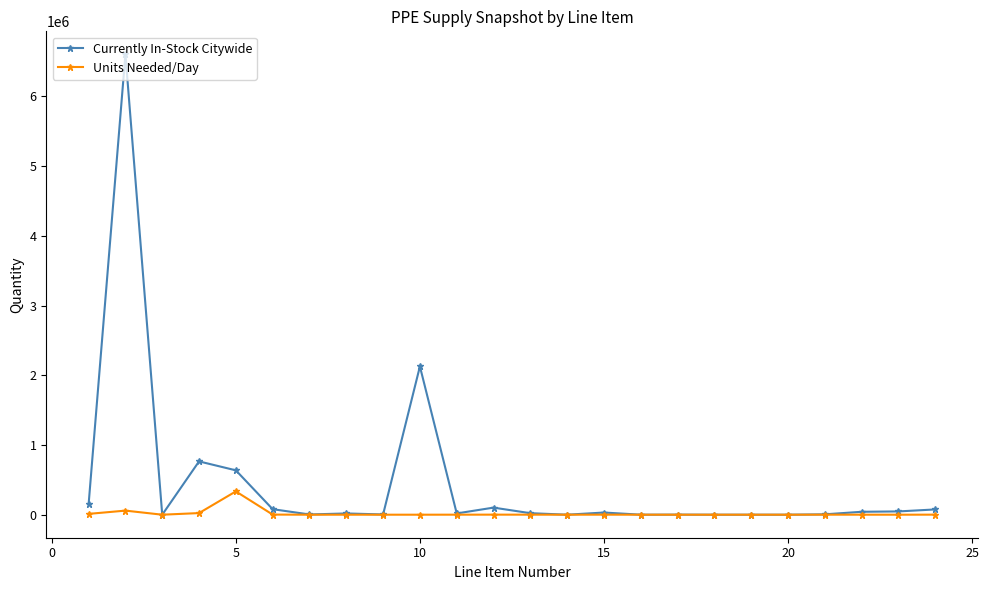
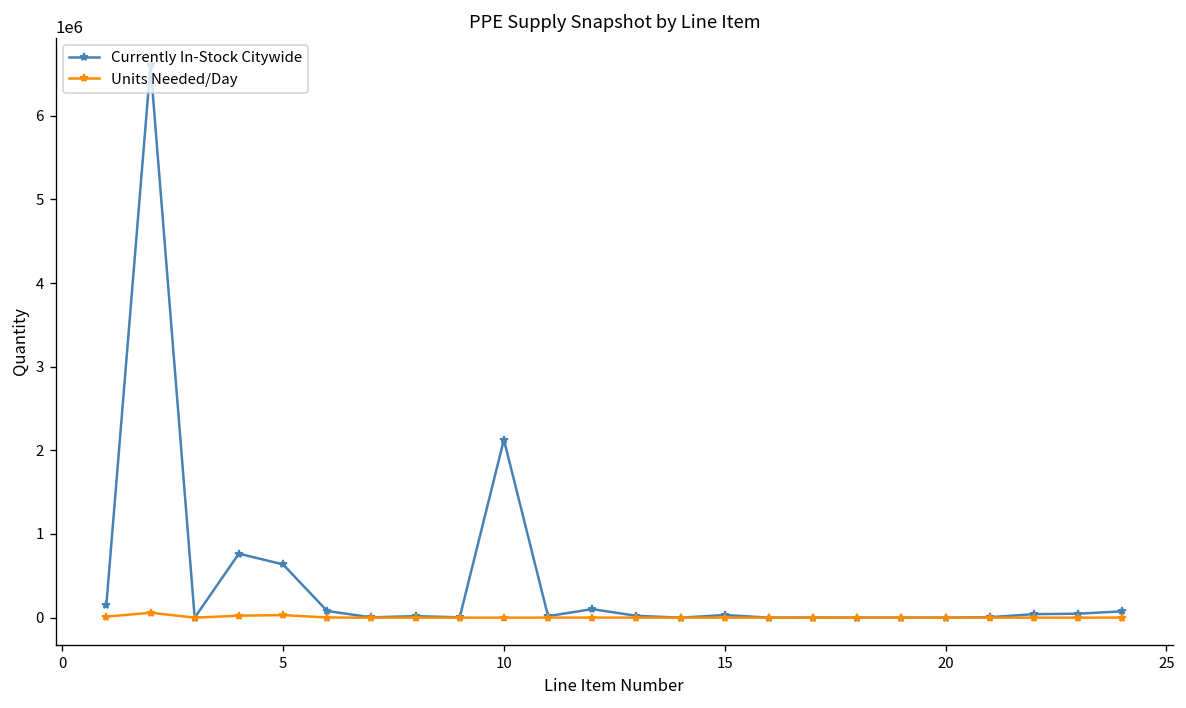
  {
    "Currently In-Stock Citywide": {
      "5": 600000,
      "10": 2100000
    },
    "Units Needed/Day": {
-     "5": 300000,
+     "5": 0,
      "10": 0
    }
  }
